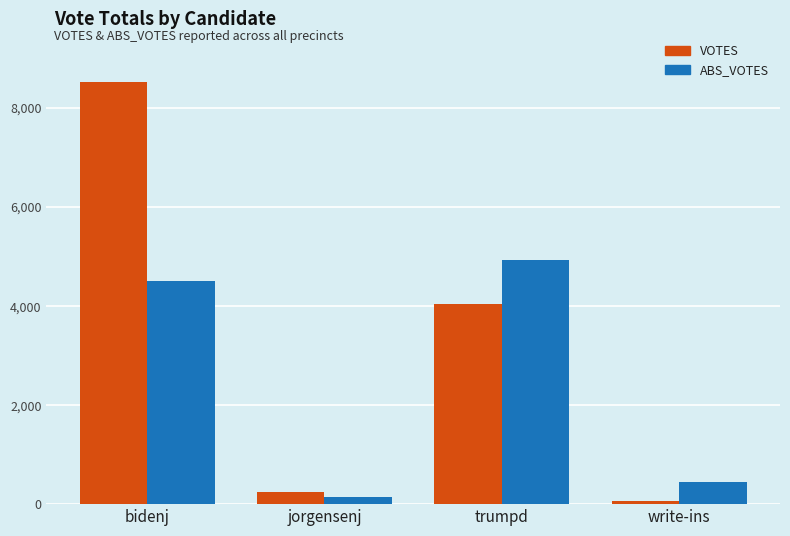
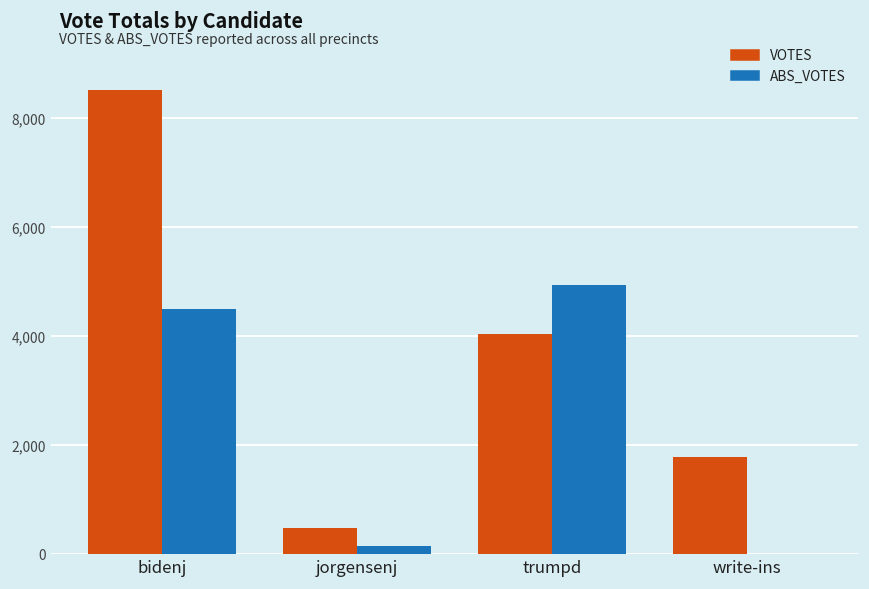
  {
    "VOTES": {
      "bidenj": "8,500",
-     "jorgensenj": "200",
+     "jorgensenj": "500",
      "trumpd": "4,000",
-     "write-ins": "100"
+     "write-ins": "1,800"
    },
    "ABS_VOTES": {
      "bidenj": "4,500",
      "jorgensenj": "100",
      "trumpd": "4,900",
-     "write-ins": "400"
+     "write-ins": "0"
    }
  }
